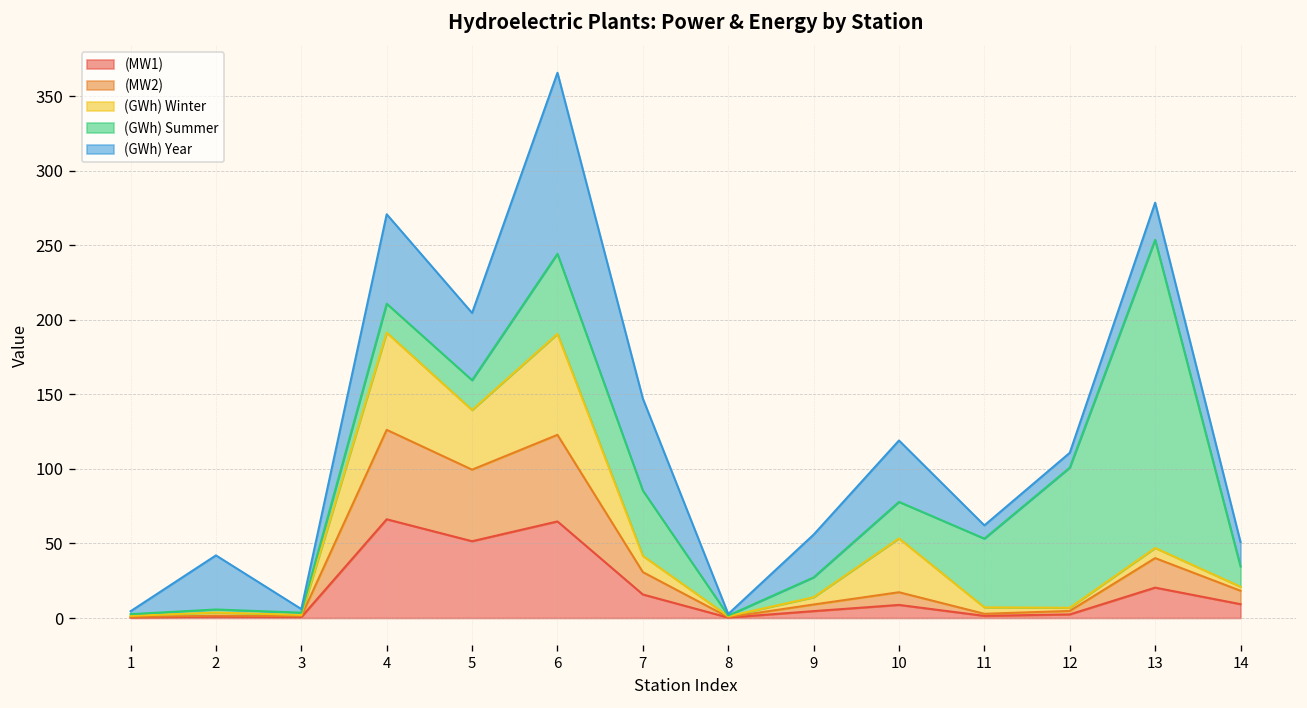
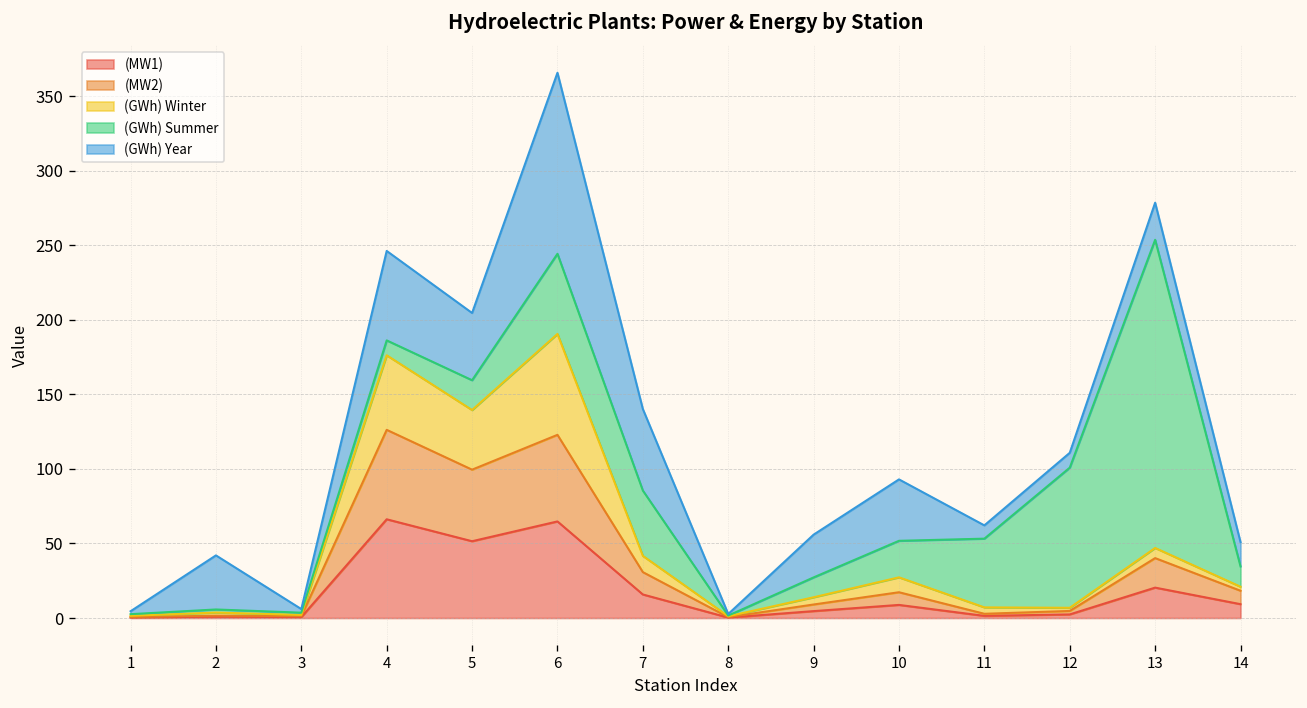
  {
    "(GWh) Winter": {
-     "4": 65,
+     "4": 50,
      "5": 40,
      "6": 68,
      "7": 11,
      "9": 5,
-     "10": 36,
+     "10": 10,
      "11": 4,
      "12": 2,
      "13": 7,
      "14": 3
    },
    "(GWh) Summer": {
-     "4": 19,
+     "4": 10,
      "5": 20,
      "6": 54,
      "7": 44,
      "9": 13,
      "10": 25,
      "11": 46,
      "12": 94,
      "13": 207,
      "14": 14
    },
    "(GWh) Year": {
      "2": 36,
      "3": 2,
      "4": 60,
      "5": 45,
      "6": 121,
-     "7": 62,
+     "7": 55,
      "9": 29,
      "10": 41,
      "11": 9,
      "12": 10,
      "13": 25,
      "14": 16
    }
  }
